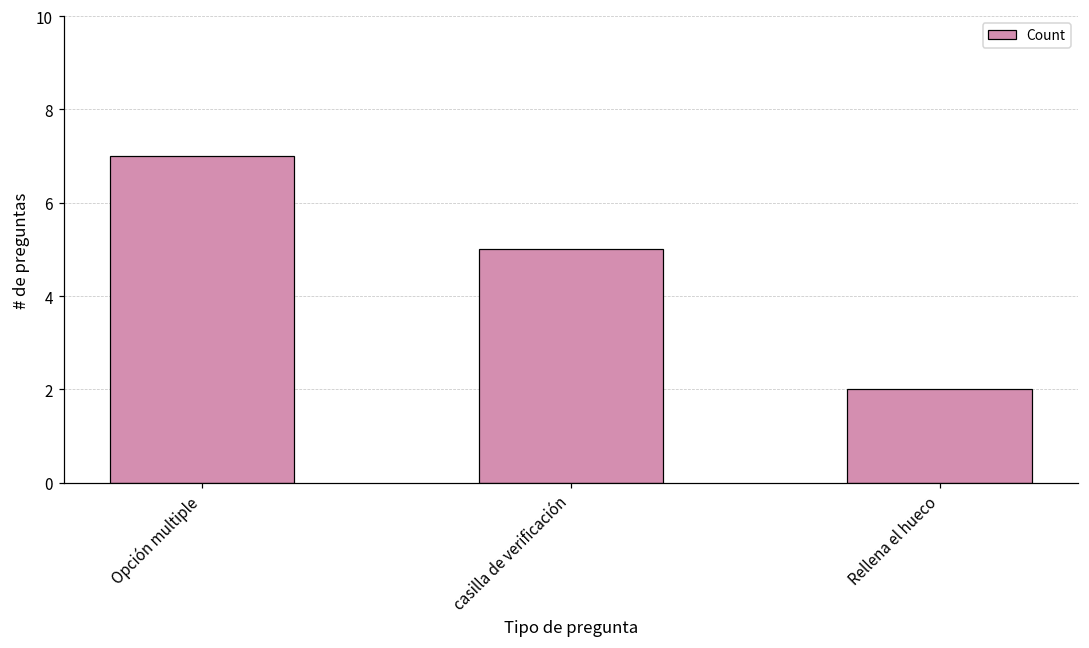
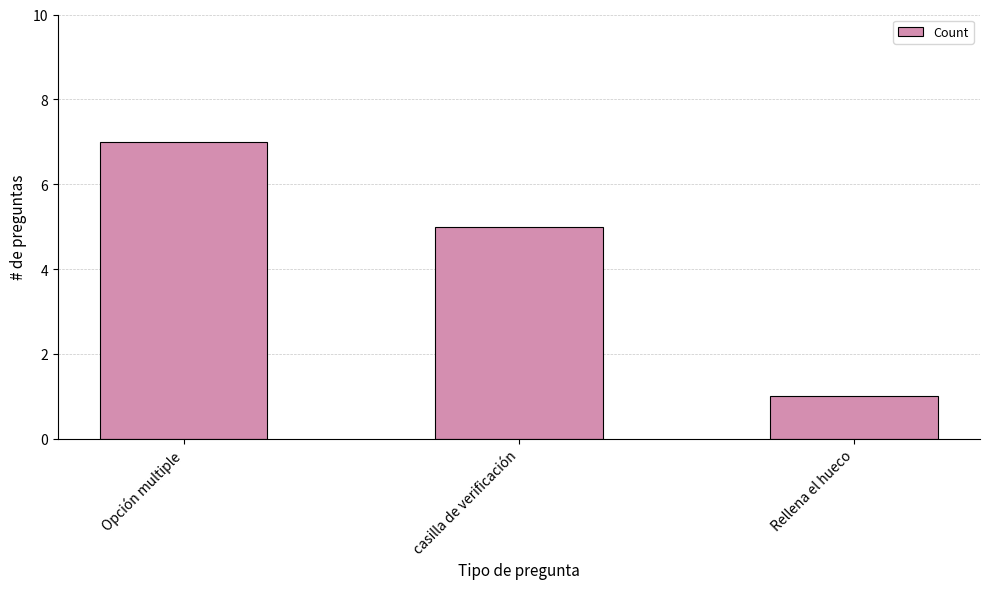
  {
    "Opción multiple": 7,
    "casilla de verificación": 5,
-   "Rellena el hueco": 2
+   "Rellena el hueco": 1
  }
